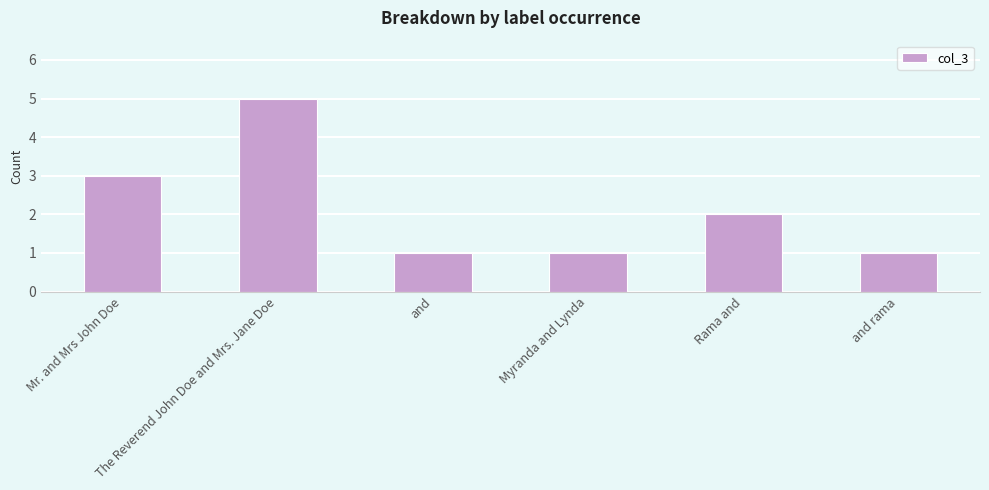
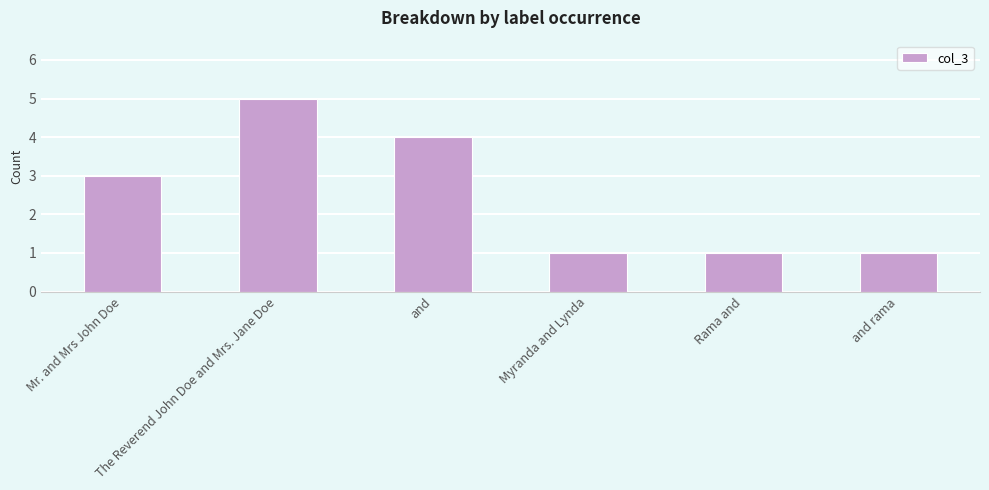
  {
    "Mr. and Mrs John Doe": 3,
    "The Reverend John Doe and Mrs. Jane Doe": 5,
-   "and": 1,
+   "and": 4,
    "Myranda and Lynda": 1,
-   "Rama and": 2,
+   "Rama and": 1,
    "and rama": 1
  }
